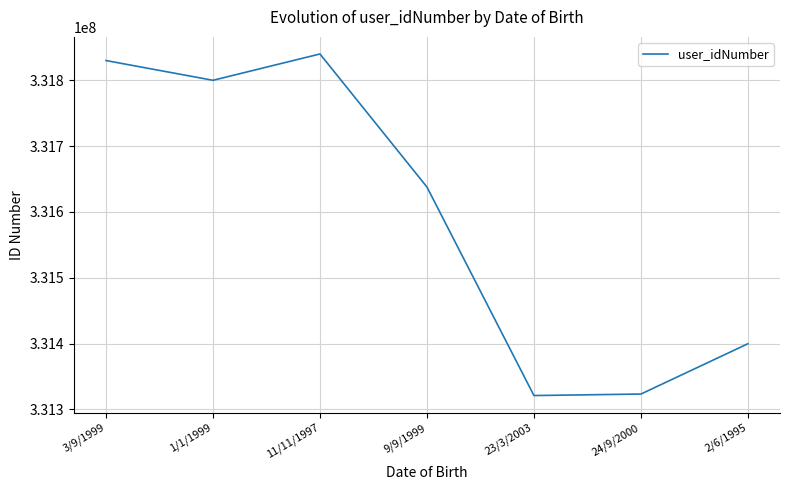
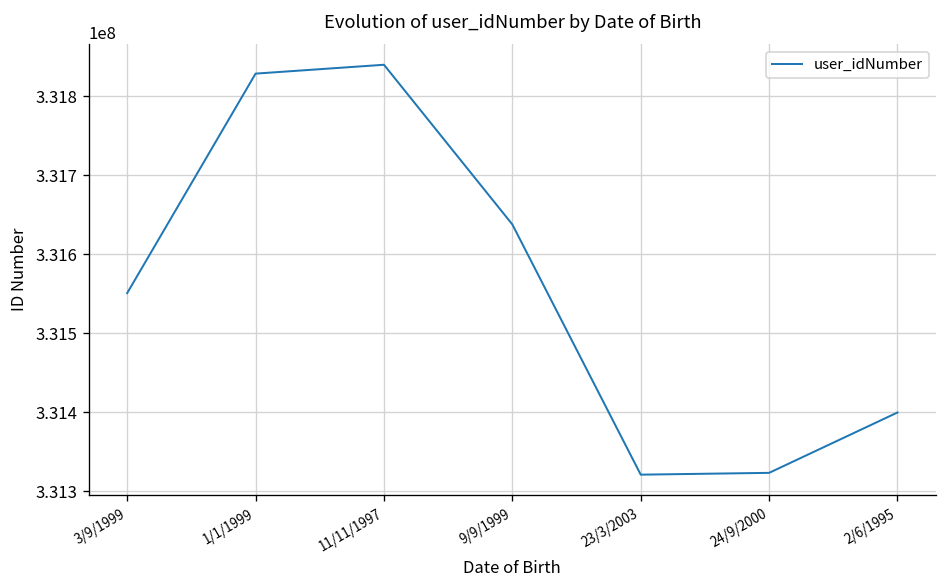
  {
-   "3/9/1999": 331830000,
-   "1/1/1999": 331800000,
+   "3/9/1999": 331550000,
+   "1/1/1999": 331830000,
    "11/11/1997": 331840000,
    "9/9/1999": 331640000,
    "23/3/2003": 331320000,
    "24/9/2000": 331320000,
    "2/6/1995": 331400000
  }
